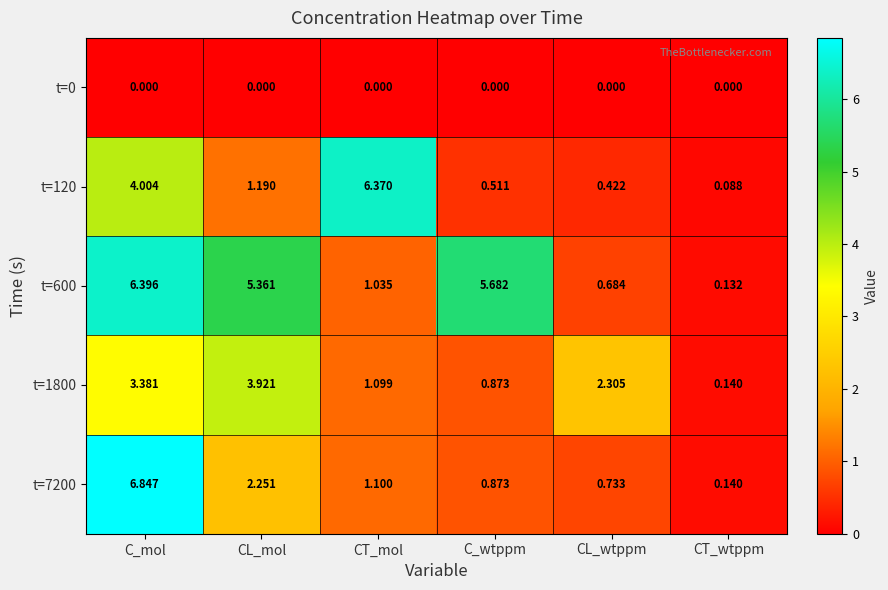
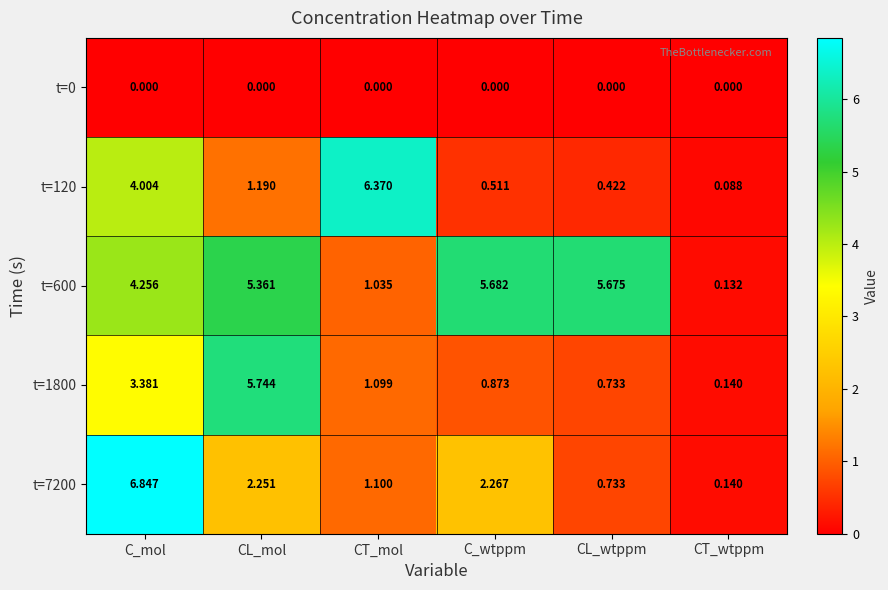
  {
    "t=0": {
      "C_mol": 0.000,
      "CL_mol": 0.000,
      "CT_mol": 0.000,
      "C_wtppm": 0.000,
      "CL_wtppm": 0.000
    },
    "t=120": {
      "C_mol": 4.004,
      "CL_mol": 1.190,
      "CT_mol": 6.370,
      "C_wtppm": 0.511,
      "CL_wtppm": 0.422,
      "CT_wtppm": 0.088
    },
    "t=600": {
-     "C_mol": 6.396,
+     "C_mol": 4.256,
      "CL_mol": 5.361,
      "CT_mol": 1.035,
      "C_wtppm": 5.682,
-     "CL_wtppm": 0.684,
+     "CL_wtppm": 5.675,
      "CT_wtppm": 0.132
    },
    "t=1800": {
      "C_mol": 3.381,
-     "CL_mol": 3.921,
+     "CL_mol": 5.744,
      "CT_mol": 1.099,
      "C_wtppm": 0.873,
-     "CL_wtppm": 2.305,
+     "CL_wtppm": 0.733,
      "CT_wtppm": 0.140
    },
    "t=7200": {
      "C_mol": 6.847,
      "CL_mol": 2.251,
      "CT_mol": 1.100,
-     "C_wtppm": 0.873,
+     "C_wtppm": 2.267,
      "CL_wtppm": 0.733,
      "CT_wtppm": 0.140
    }
  }
